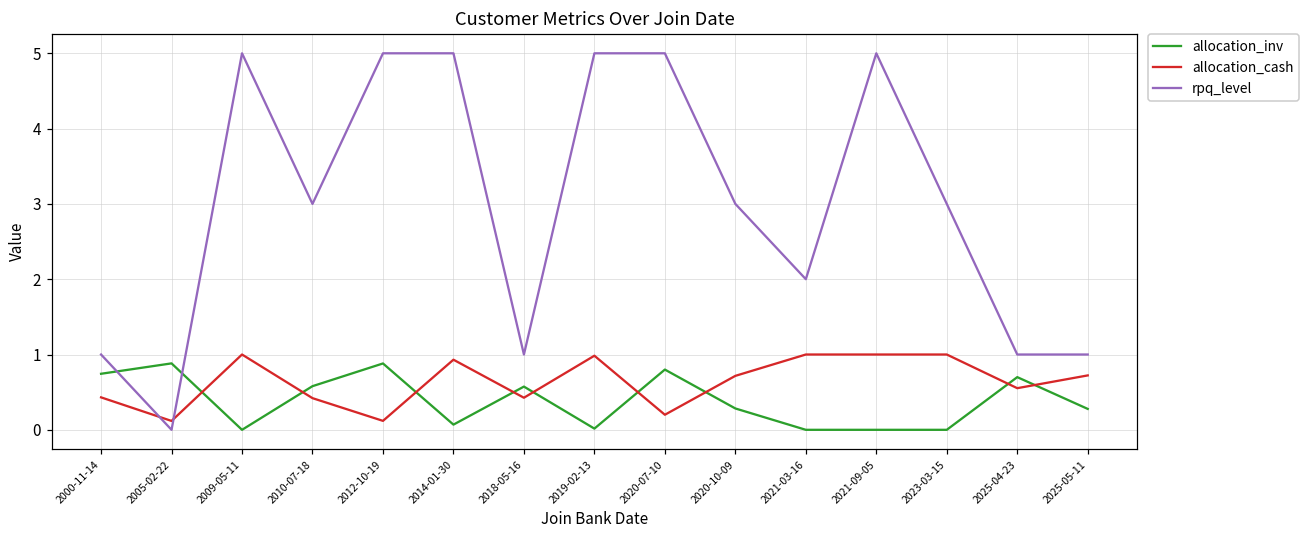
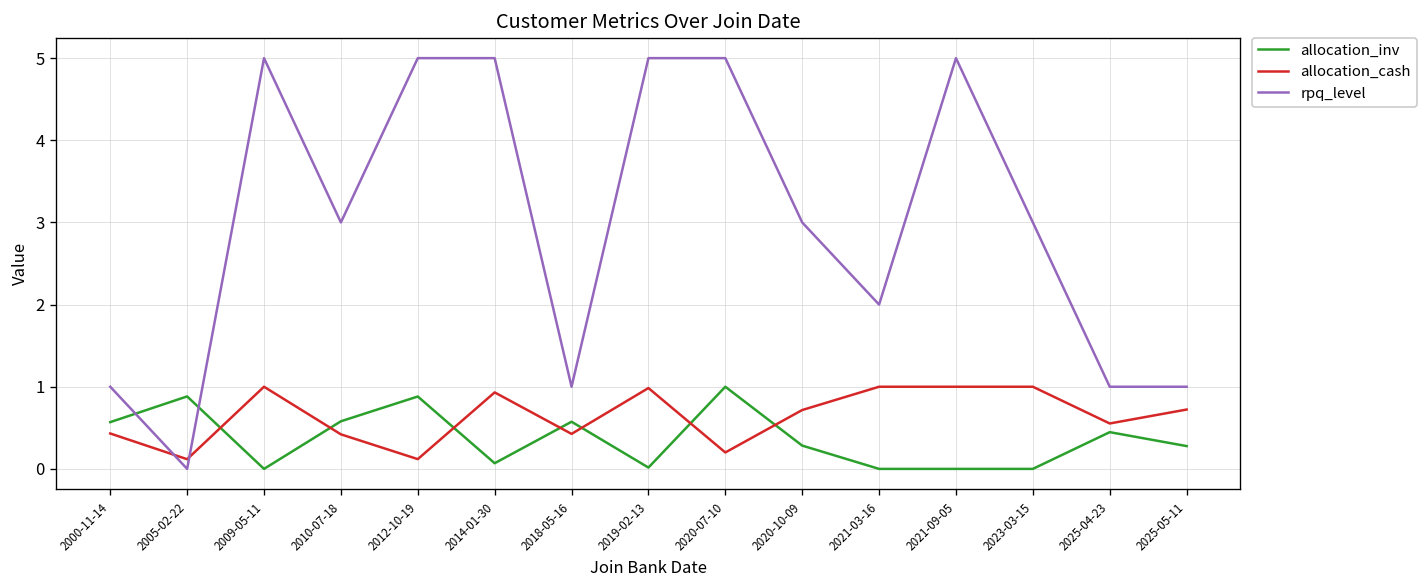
  {
    "allocation_inv": {
-     "2000-11-14": 0.7,
+     "2000-11-14": 0.6,
      "2005-02-22": 0.9,
      "2009-05-11": 0.0,
      "2010-07-18": 0.6,
      "2012-10-19": 0.9,
      "2014-01-30": 0.1,
      "2018-05-16": 0.6,
      "2019-02-13": 0.0,
-     "2020-07-10": 0.8,
+     "2020-07-10": 1.0,
      "2020-10-09": 0.3,
      "2021-03-16": 0.0,
      "2021-09-05": 0.0,
      "2023-03-15": 0.0,
-     "2025-04-23": 0.7,
+     "2025-04-23": 0.4,
      "2025-05-11": 0.3
    },
    "allocation_cash": {
      "2000-11-14": 0.4,
      "2005-02-22": 0.1,
      "2009-05-11": 1.0,
      "2010-07-18": 0.4,
      "2012-10-19": 0.1,
      "2014-01-30": 0.9,
      "2018-05-16": 0.4,
      "2019-02-13": 1.0,
      "2020-07-10": 0.2,
      "2020-10-09": 0.7,
      "2021-03-16": 1.0,
      "2021-09-05": 1.0,
      "2023-03-15": 1.0,
      "2025-04-23": 0.6,
      "2025-05-11": 0.7
    },
    "rpq_level": {
      "2000-11-14": 1.0,
      "2005-02-22": 0.0,
      "2009-05-11": 5.0,
      "2010-07-18": 3.0,
      "2012-10-19": 5.0,
      "2014-01-30": 5.0,
      "2018-05-16": 1.0,
      "2019-02-13": 5.0,
      "2020-07-10": 5.0,
      "2020-10-09": 3.0,
      "2021-03-16": 2.0,
      "2021-09-05": 5.0,
      "2023-03-15": 3.0,
      "2025-04-23": 1.0,
      "2025-05-11": 1.0
    }
  }
